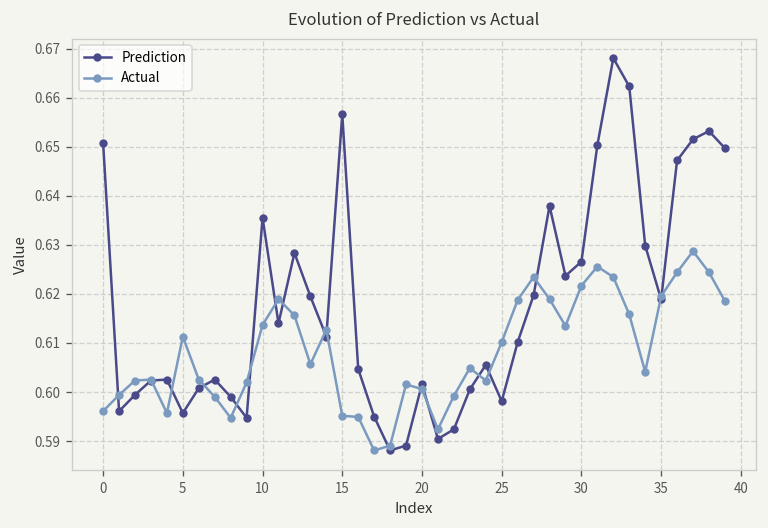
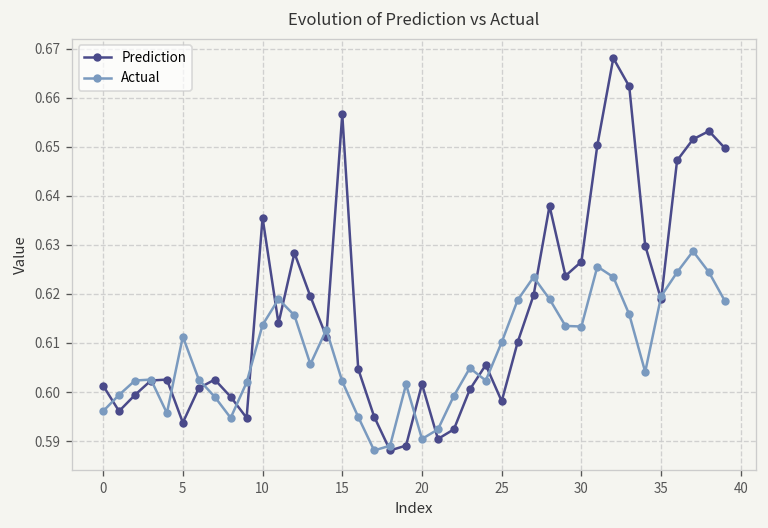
  {
    "Prediction": {
-     "0": 0.651,
-     "5": 0.596,
+     "0": 0.601,
+     "5": 0.594,
      "10": 0.636,
      "15": 0.657,
      "20": 0.602,
      "25": 0.598,
      "30": 0.627,
      "35": 0.619
    },
    "Actual": {
      "0": 0.596,
      "5": 0.611,
      "10": 0.614,
-     "15": 0.595,
-     "20": 0.601,
+     "15": 0.602,
+     "20": 0.590,
      "25": 0.610,
-     "30": 0.622,
+     "30": 0.613,
      "35": 0.620
    }
  }
